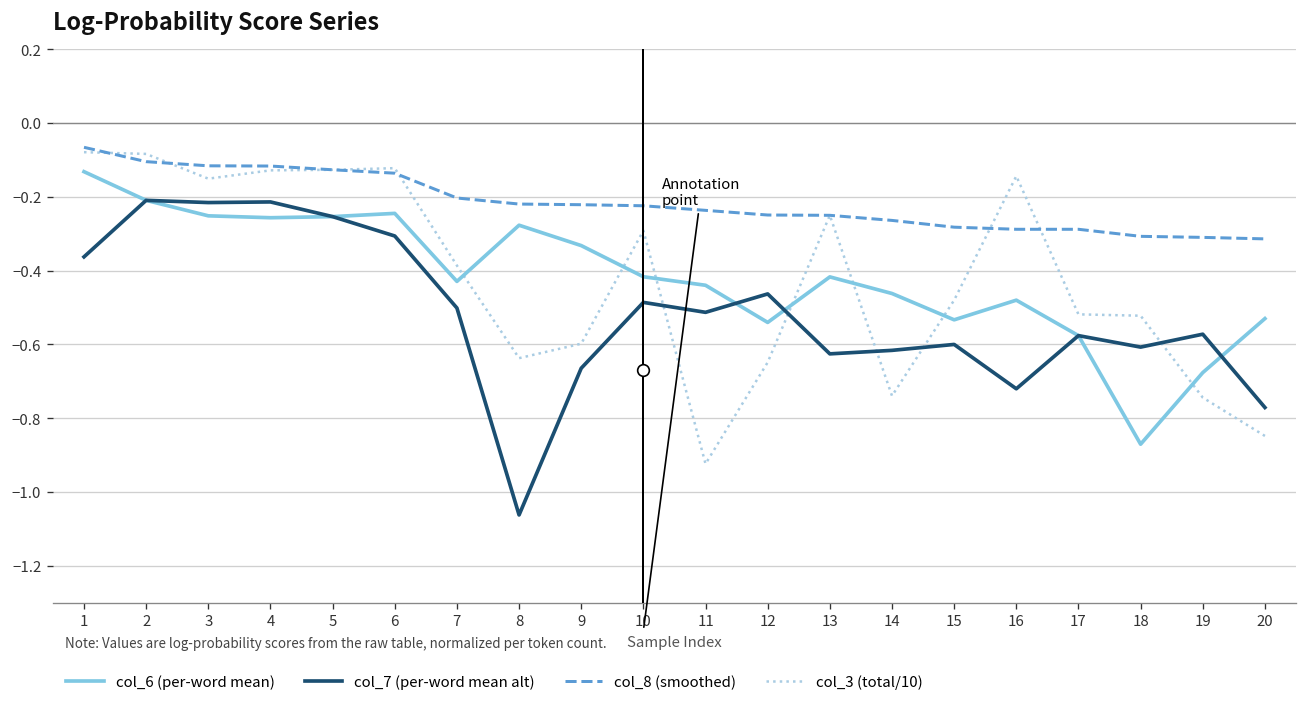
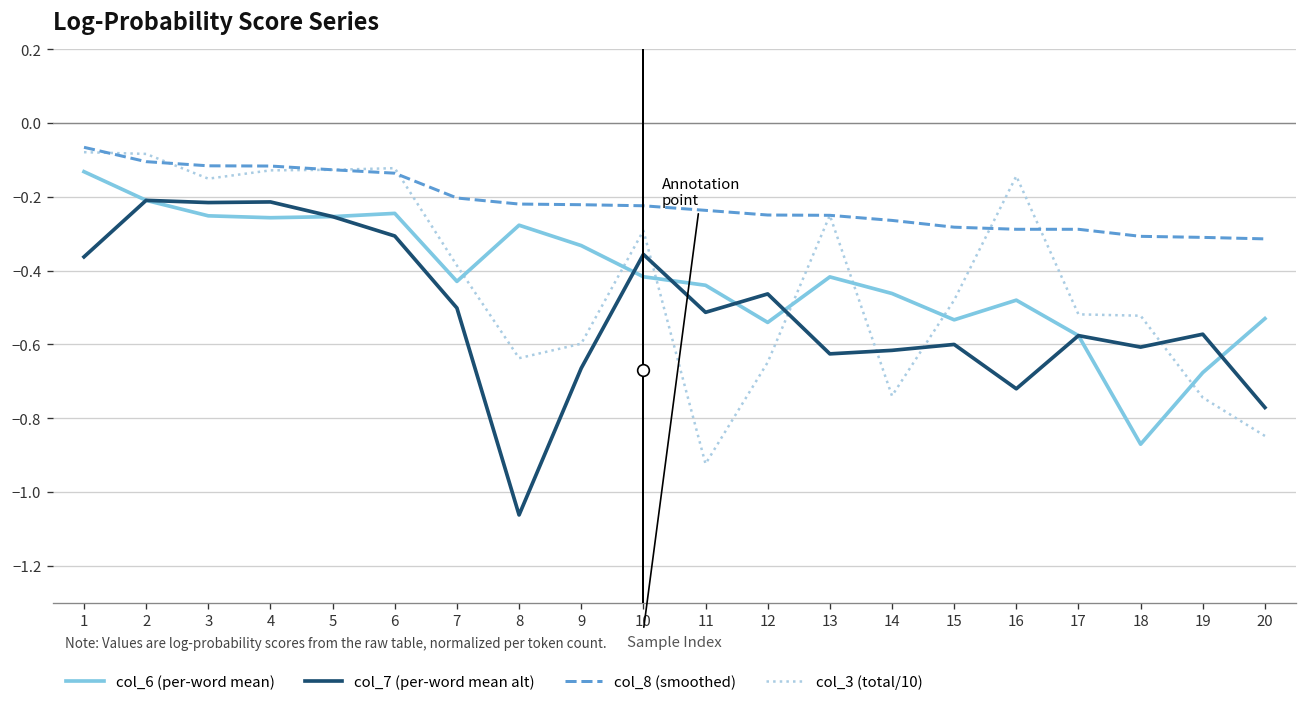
  {
    "col_7 (per-word mean alt)": {
      "1": -0.36,
      "3": -0.22,
      "4": -0.21,
      "6": -0.31,
      "7": -0.50,
      "8": -1.06,
      "9": -0.66,
-     "10": -0.49,
+     "10": -0.36,
      "11": -0.51,
      "12": -0.46,
      "13": -0.63,
      "14": -0.62,
      "15": -0.60,
      "16": -0.72,
      "18": -0.61,
      "19": -0.57,
      "20": -0.77
    }
  }
